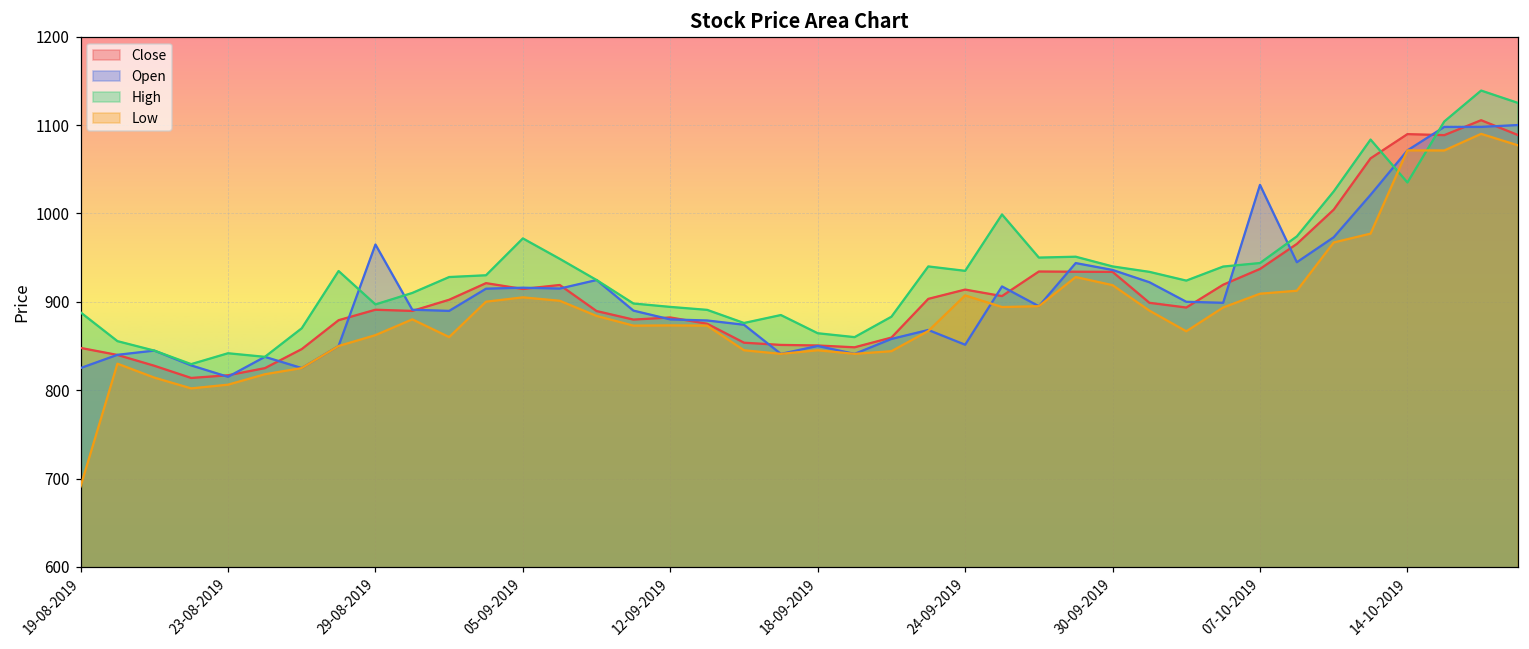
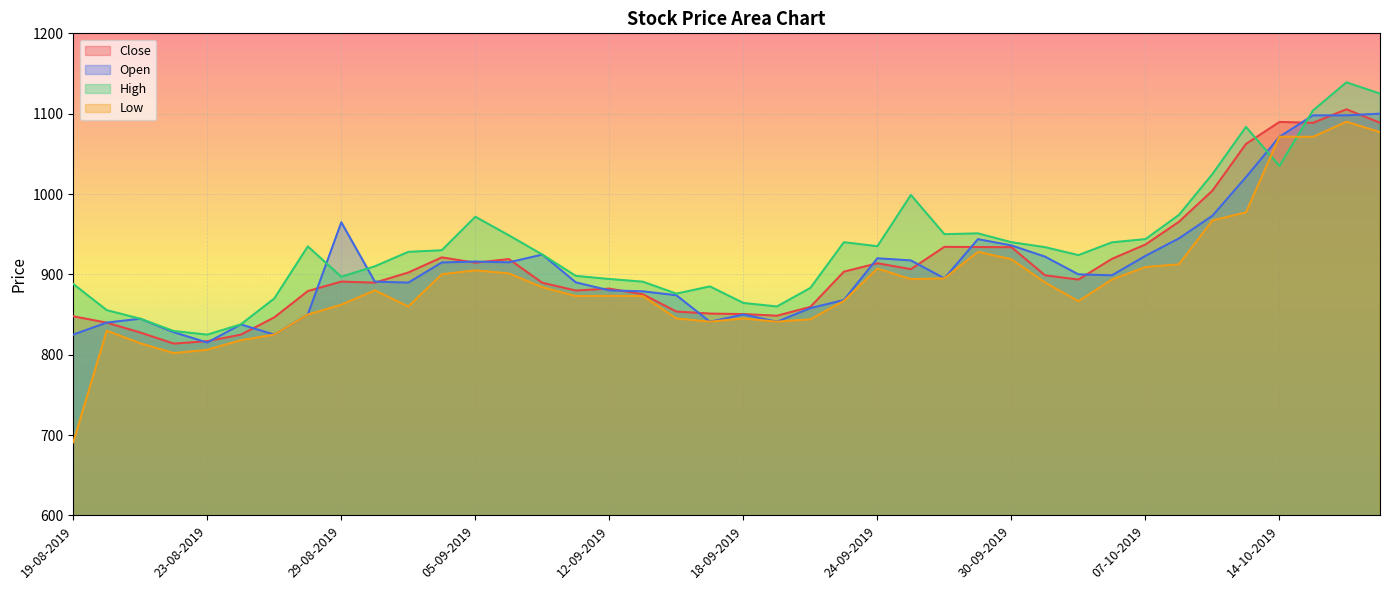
  {
    "Open": {
      "19-08-2019": 830,
      "29-08-2019": 960,
-     "24-09-2019": 850,
-     "07-10-2019": 1030
+     "24-09-2019": 920,
+     "07-10-2019": 920
    },
    "High": {
      "19-08-2019": 890,
-     "23-08-2019": 840,
+     "23-08-2019": 820,
      "29-08-2019": 900,
      "05-09-2019": 970,
      "12-09-2019": 890,
      "18-09-2019": 860,
      "24-09-2019": 940,
      "30-09-2019": 940,
      "07-10-2019": 940,
      "14-10-2019": 1040
    }
  }
